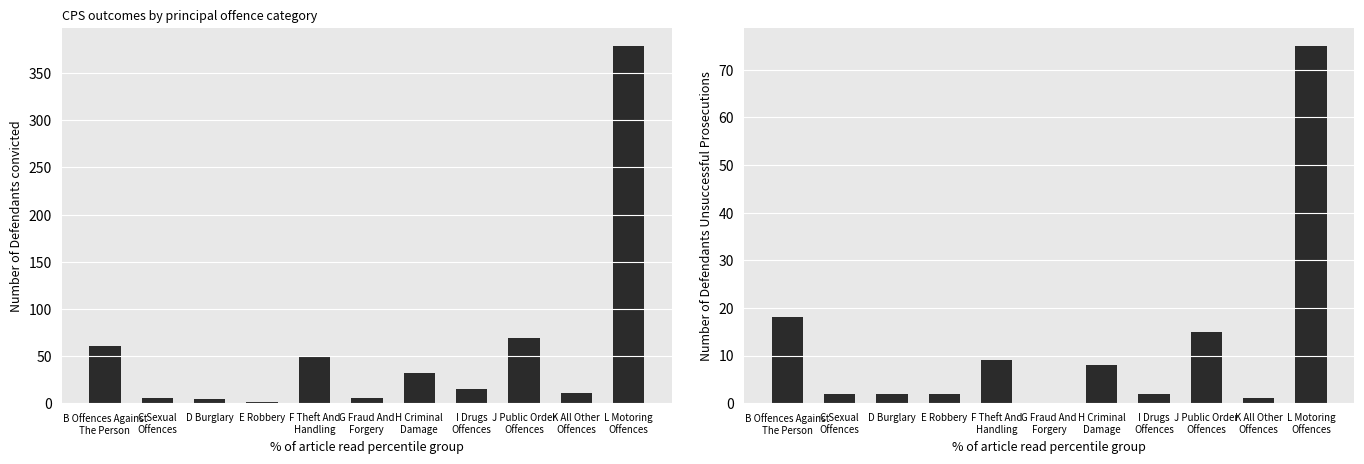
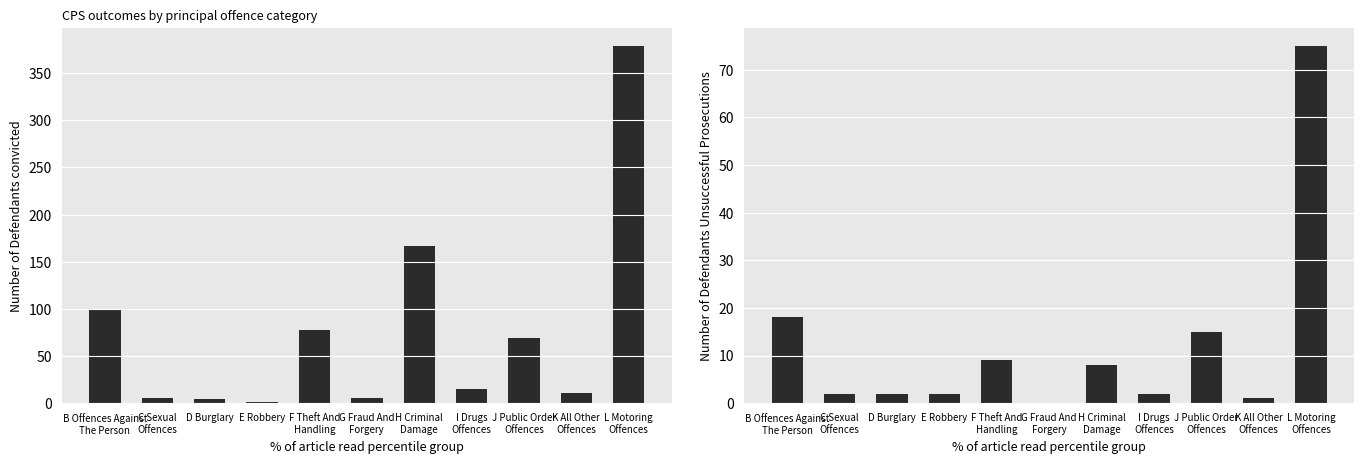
  {
    "CPS outcomes by principal offence category": {
-     "B Offences Against The Person": 60,
+     "B Offences Against The Person": 100,
      "D Burglary": 0,
-     "F Theft And Handling": 50,
+     "F Theft And Handling": 80,
      "G Fraud And Forgery": 10,
-     "H Criminal Damage": 30,
+     "H Criminal Damage": 170,
      "I Drugs Offences": 20,
      "J Public Order Offences": 70,
      "K All Other Offences": 10,
      "L Motoring Offences": 380
    }
  }
